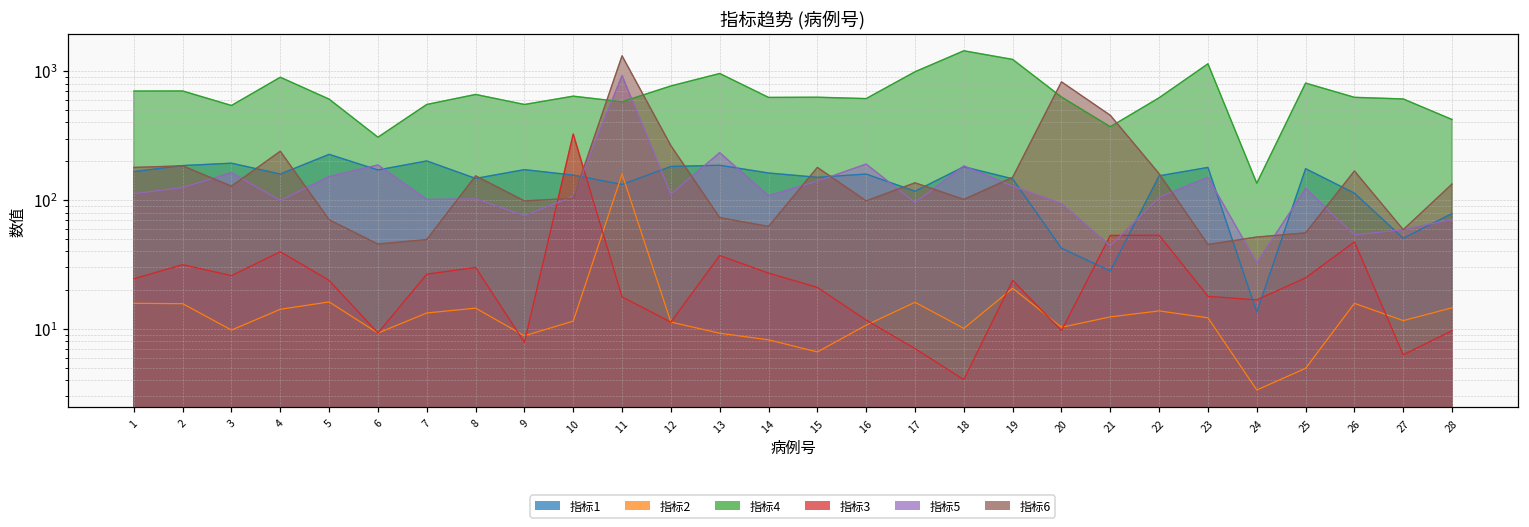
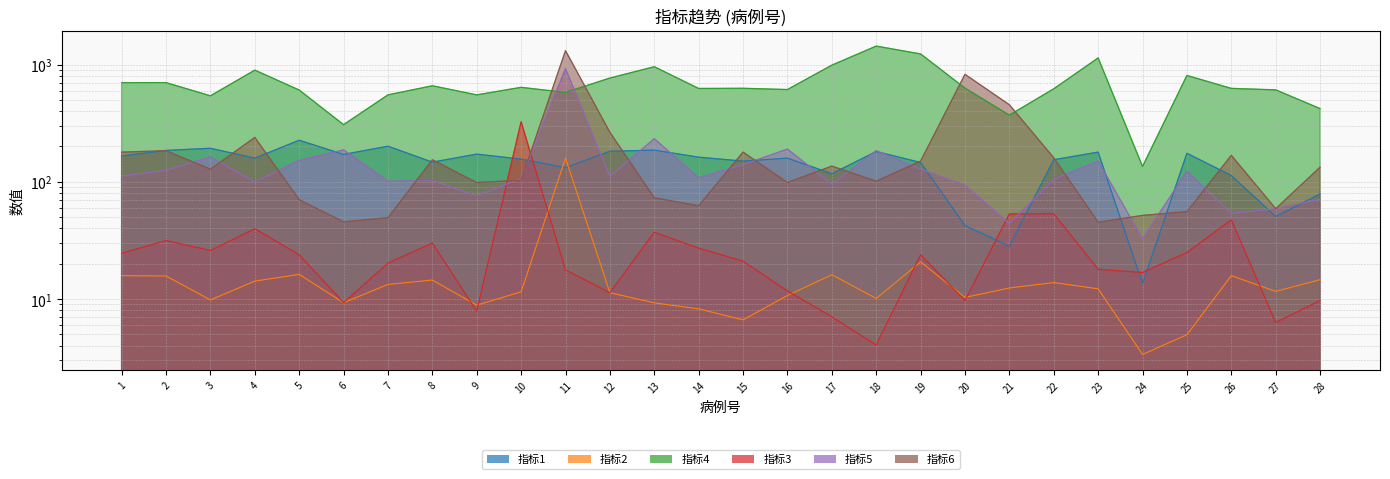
  {
    "指标1": {
      "1": 170,
      "3": 190,
      "4": 160,
      "5": 230,
      "6": 170,
      "7": 200,
      "9": 170,
      "10": 160,
      "11": 130,
      "12": 180,
      "13": 190,
      "14": 160,
      "15": 150,
      "16": 160,
      "17": 120,
      "20": 42,
      "21": 28,
      "23": 180,
      "24": 14,
      "25": 180,
      "26": 110,
      "27": 51,
      "28": 80
    },
    "指标2": {
      "1": 16,
      "2": 16,
      "3": 10,
      "4": 14,
      "5": 16,
      "7": 13,
      "8": 15,
      "9": 9,
      "10": 12,
      "11": 160,
      "13": 9,
      "14": 8,
      "15": 7,
      "16": 11,
      "17": 16,
      "18": 10,
      "19": 21,
      "20": 10,
      "21": 12,
      "22": 14,
      "23": 12,
      "24": 3.4,
      "25": 5,
      "26": 16,
      "27": 12,
      "28": 15
    },
    "指标4": {
      "1": 700,
      "2": 700,
      "3": 500,
      "4": 900,
      "5": 600,
      "6": 310,
      "7": 600,
      "8": 700,
      "9": 600,
      "10": 600,
      "11": 600,
      "12": 800,
      "13": 1000,
      "14": 600,
      "15": 600,
      "16": 600,
      "17": 1000,
      "18": 1400,
      "19": 1200,
      "20": 600,
      "21": 370,
      "22": 600,
      "23": 1100,
      "24": 140,
      "25": 800,
      "26": 600,
      "27": 600,
      "28": 420
    },
    "指标3": {
      "1": 25,
      "2": 32,
      "3": 26,
      "4": 40,
      "5": 24,
-     "7": 27,
+     "7": 20,
      "8": 30,
      "9": 8,
      "10": 330,
      "11": 18,
      "13": 37,
      "14": 27,
      "15": 21,
      "16": 12,
      "17": 7,
      "18": 4,
      "19": 24,
      "20": 10,
      "21": 50,
      "22": 50,
      "23": 18,
      "24": 17,
      "25": 25,
      "26": 47,
      "27": 6,
      "28": 10
    },
    "指标5": {
      "1": 110,
      "2": 130,
      "3": 160,
      "4": 100,
      "5": 150,
      "6": 190,
      "7": 100,
      "8": 100,
      "9": 80,
      "11": 900,
      "12": 110,
      "13": 230,
      "14": 110,
      "15": 140,
      "16": 190,
      "17": 100,
      "19": 130,
      "20": 90,
      "21": 44,
      "22": 110,
      "23": 150,
      "24": 33,
      "25": 120,
      "26": 50,
      "28": 70
    },
    "指标6": {
      "1": 180,
      "3": 130,
      "4": 240,
      "5": 70,
      "6": 46,
      "7": 49,
      "9": 100,
      "11": 1300,
      "12": 260,
      "13": 70,
      "14": 60,
      "15": 180,
      "16": 100,
      "17": 140,
      "18": 100,
      "20": 800,
      "21": 450,
      "23": 45,
      "24": 50,
      "25": 60,
      "26": 170,
      "28": 130
    }
  }
